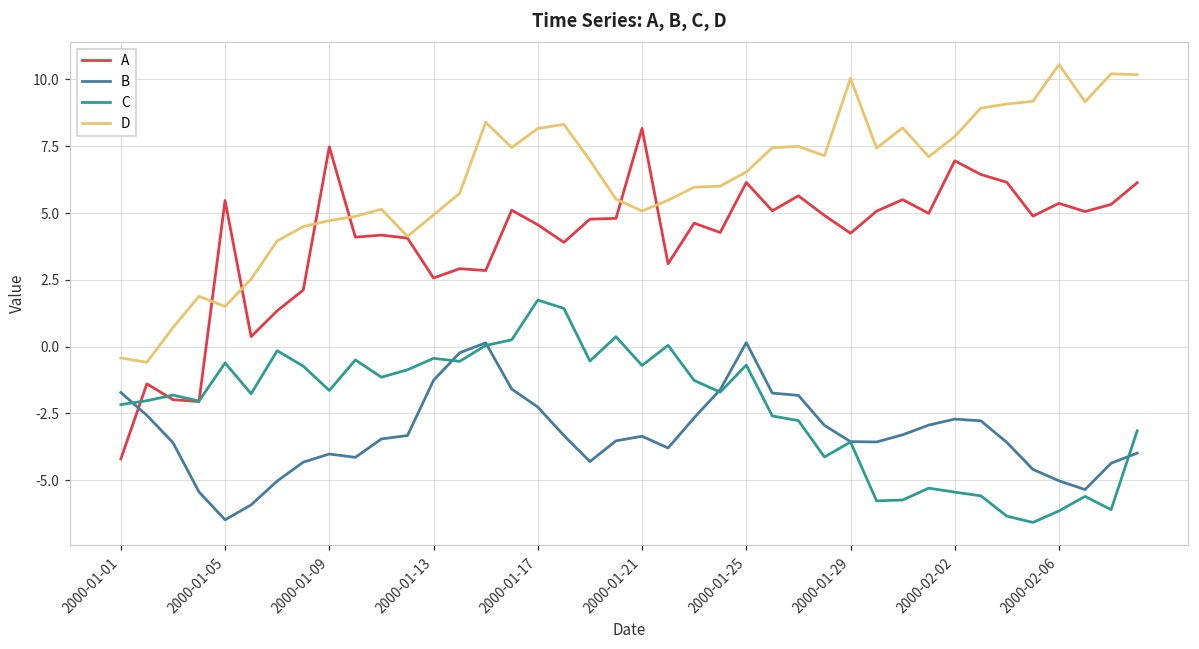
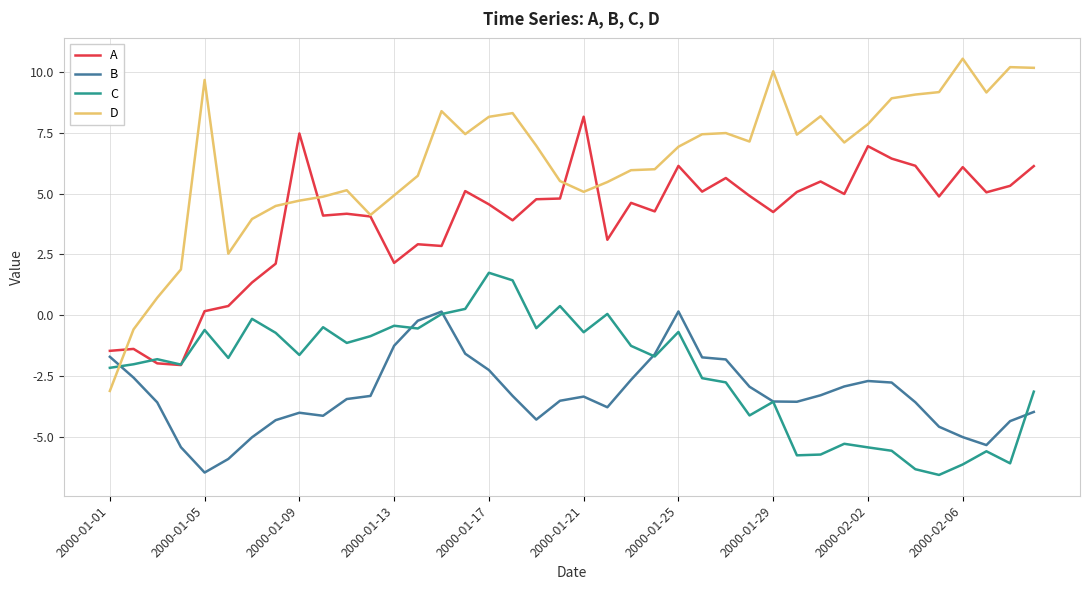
  {
    "A": {
-     "2000-01-01": -4.2,
-     "2000-01-05": 5.5,
+     "2000-01-01": -1.5,
+     "2000-01-05": 0.2,
      "2000-01-09": 7.5,
-     "2000-01-13": 2.6,
+     "2000-01-13": 2.2,
      "2000-01-17": 4.6,
      "2000-01-21": 8.2,
      "2000-01-25": 6.1,
      "2000-01-29": 4.2,
      "2000-02-02": 7.0,
-     "2000-02-06": 5.4
+     "2000-02-06": 6.1
    },
    "D": {
-     "2000-01-01": -0.4,
-     "2000-01-05": 1.5,
+     "2000-01-01": -3.1,
+     "2000-01-05": 9.7,
      "2000-01-09": 4.7,
      "2000-01-13": 4.9,
      "2000-01-17": 8.2,
      "2000-01-21": 5.1,
-     "2000-01-25": 6.5,
+     "2000-01-25": 6.9,
      "2000-01-29": 10.0,
      "2000-02-02": 7.9,
      "2000-02-06": 10.6
    }
  }
